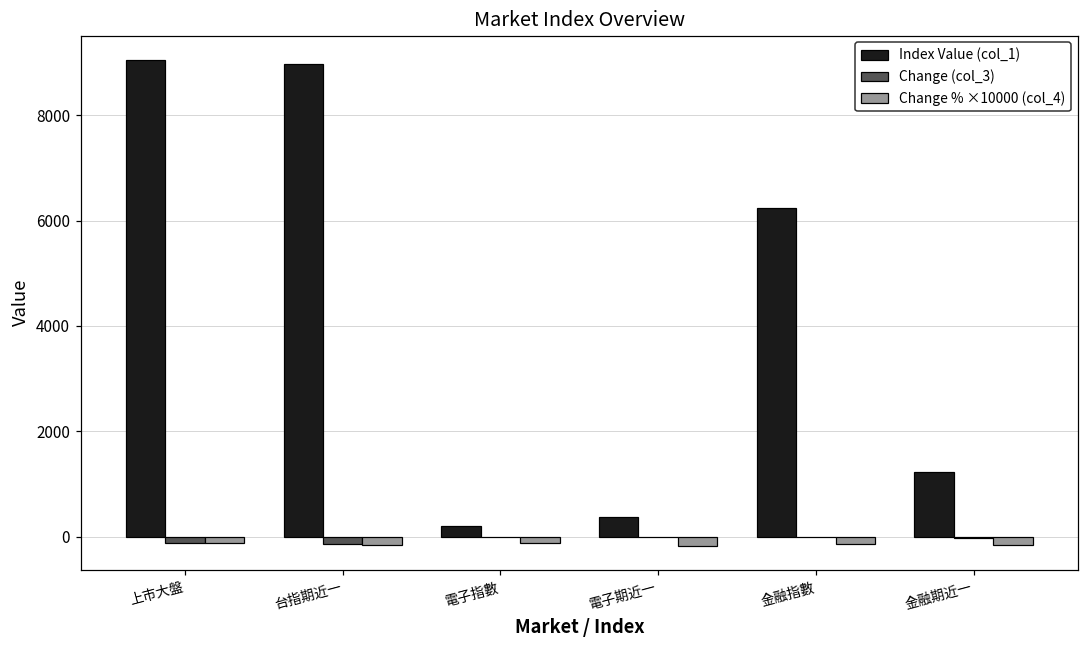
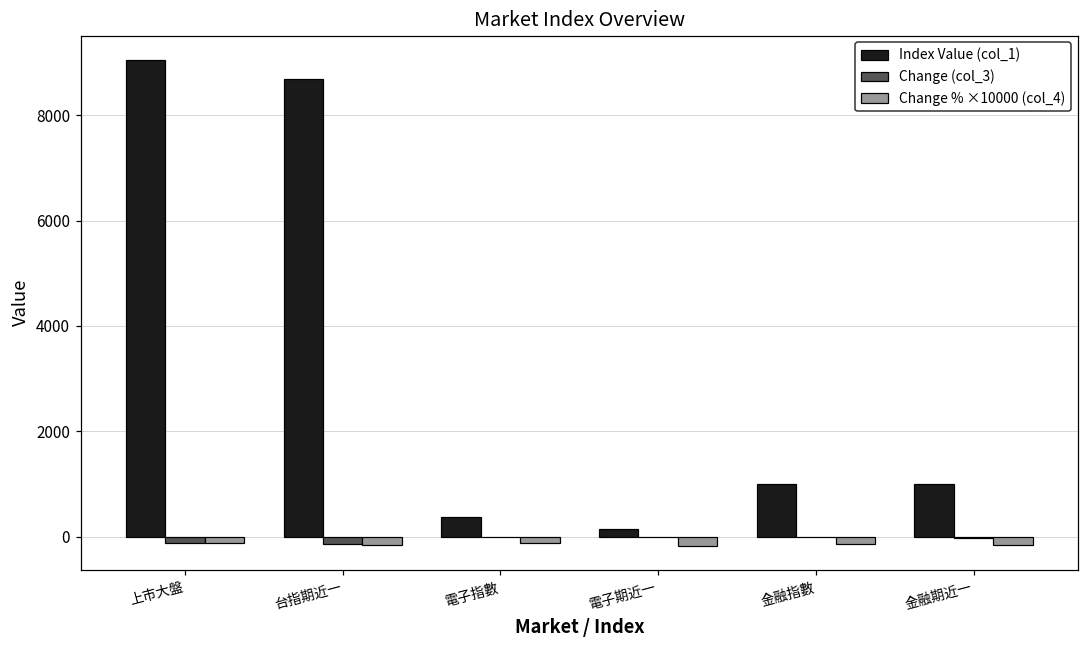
  {
    "Index Value (col_1)": {
      "上市大盤": 9100,
-     "台指期近一": 9000,
-     "電子指數": 200,
-     "電子期近一": 400,
-     "金融指數": 6200,
-     "金融期近一": 1200
+     "台指期近一": 8700,
+     "電子指數": 400,
+     "電子期近一": 200,
+     "金融指數": 1000,
+     "金融期近一": 1000
    },
    "Change (col_3)": {
      "上市大盤": -100,
      "台指期近一": -100
    },
    "Change % ×10000 (col_4)": {
      "上市大盤": -100,
      "台指期近一": -200,
      "電子指數": -100,
      "電子期近一": -200,
      "金融指數": -100,
      "金融期近一": -200
    }
  }
